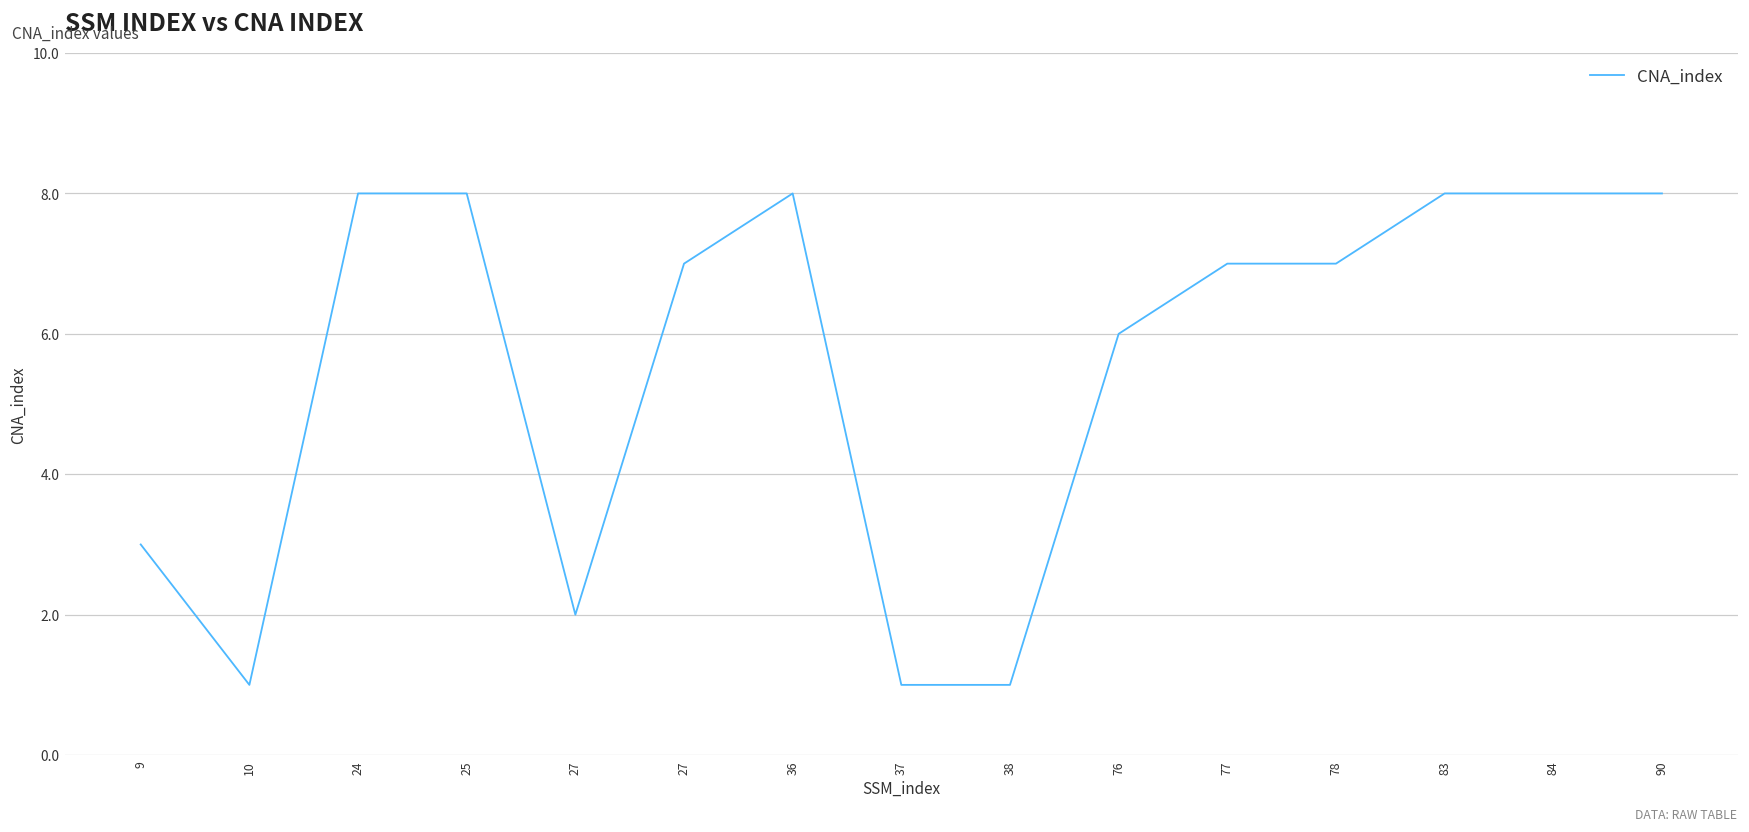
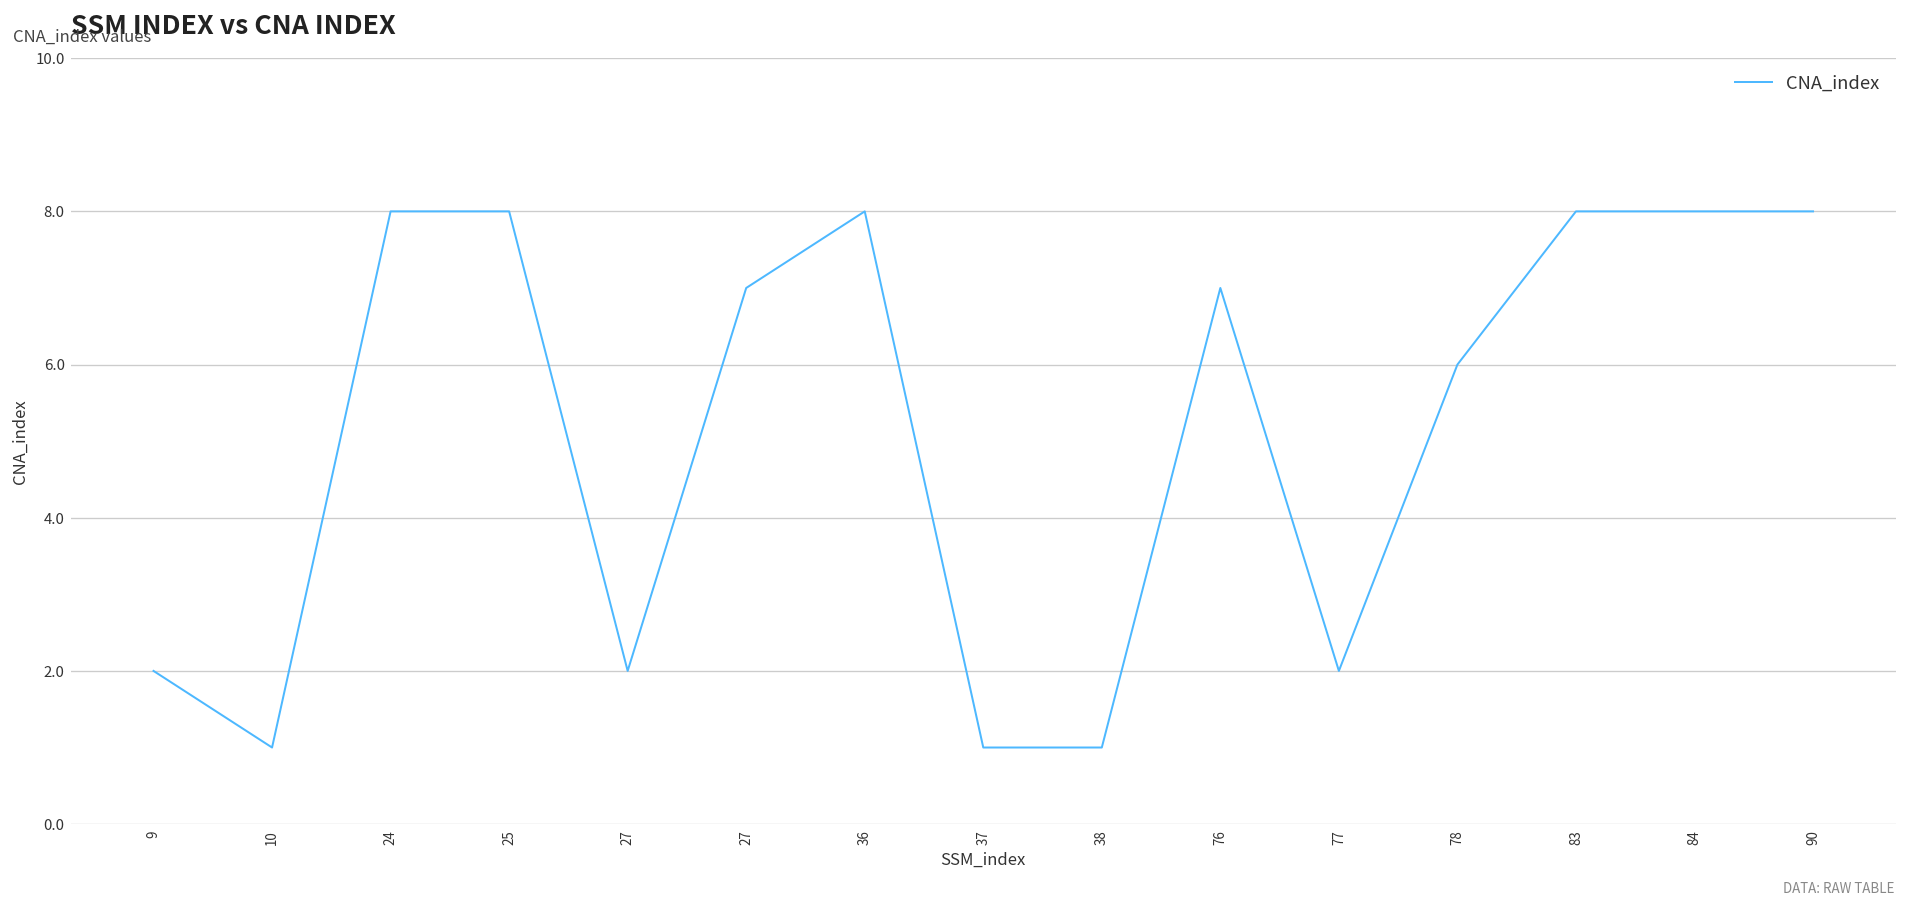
  {
-   "9": 3,
+   "9": 2,
    "10": 1,
    "24": 8,
    "25": 8,
    "36": 8,
    "37": 1,
    "38": 1,
-   "76": 6,
-   "77": 7,
-   "78": 7,
+   "76": 7,
+   "77": 2,
+   "78": 6,
    "83": 8,
    "84": 8,
    "90": 8
  }
